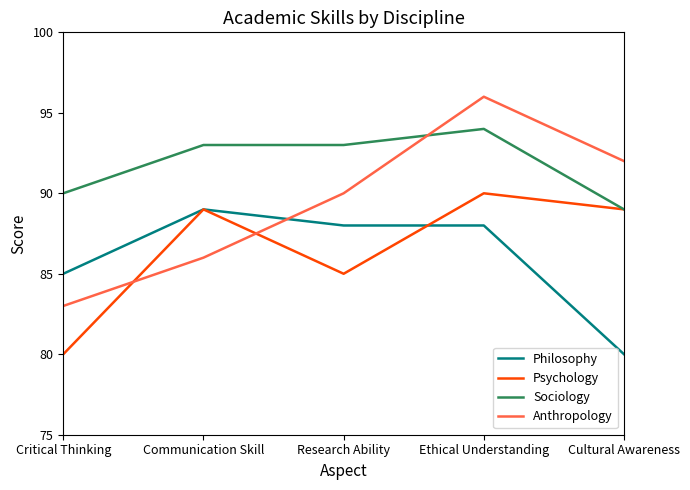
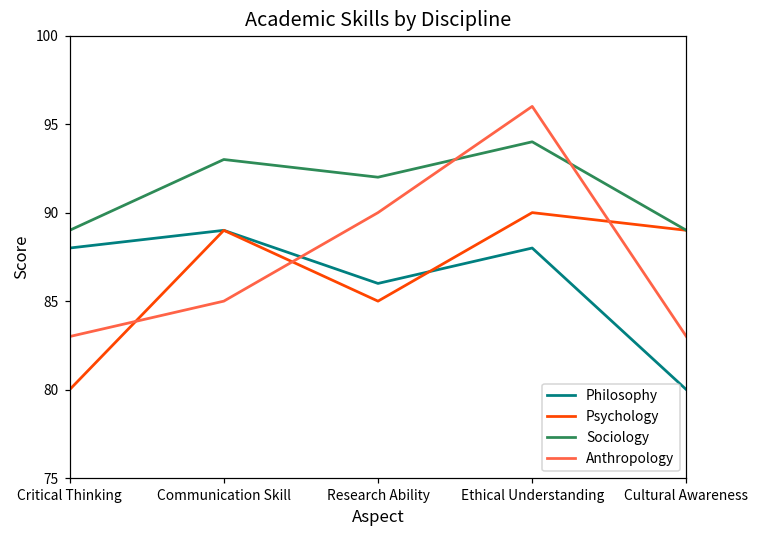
  {
    "Philosophy": {
-     "Critical Thinking": 85,
-     "Research Ability": 88,
+     "Critical Thinking": 88,
+     "Research Ability": 86,
      "Ethical Understanding": 88,
      "Cultural Awareness": 80
    },
    "Psychology": {
      "Critical Thinking": 80,
      "Research Ability": 85,
      "Ethical Understanding": 90
    },
    "Sociology": {
-     "Critical Thinking": 90,
+     "Critical Thinking": 89,
      "Communication Skill": 93,
-     "Research Ability": 93,
+     "Research Ability": 92,
      "Ethical Understanding": 94
    },
    "Anthropology": {
      "Critical Thinking": 83,
-     "Communication Skill": 86,
+     "Communication Skill": 85,
      "Research Ability": 90,
      "Ethical Understanding": 96,
-     "Cultural Awareness": 92
+     "Cultural Awareness": 83
    }
  }
